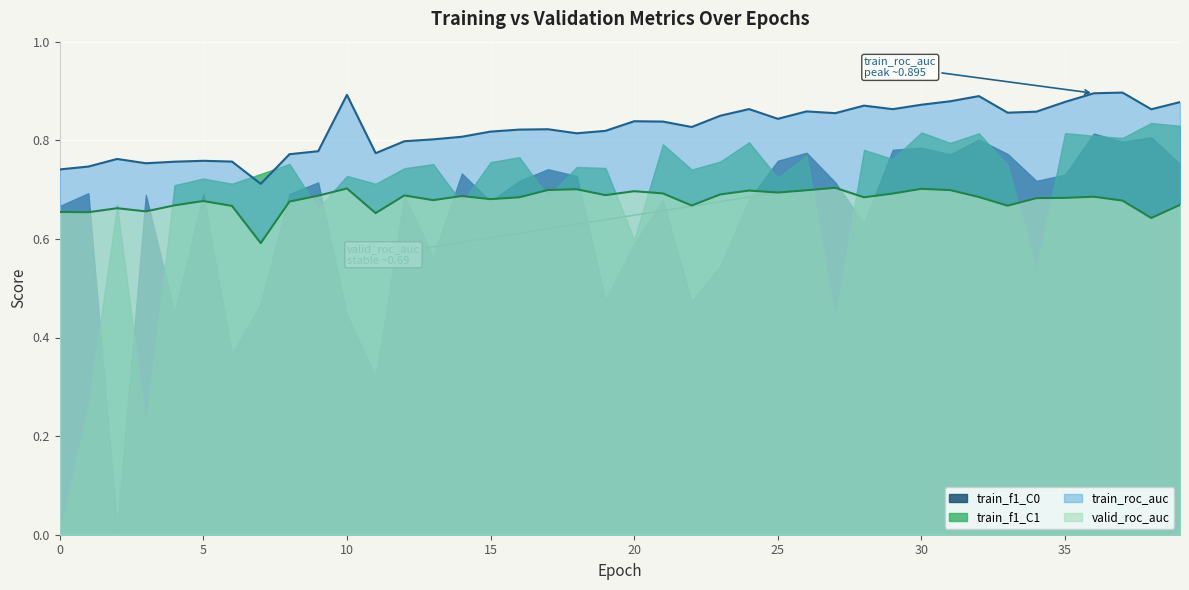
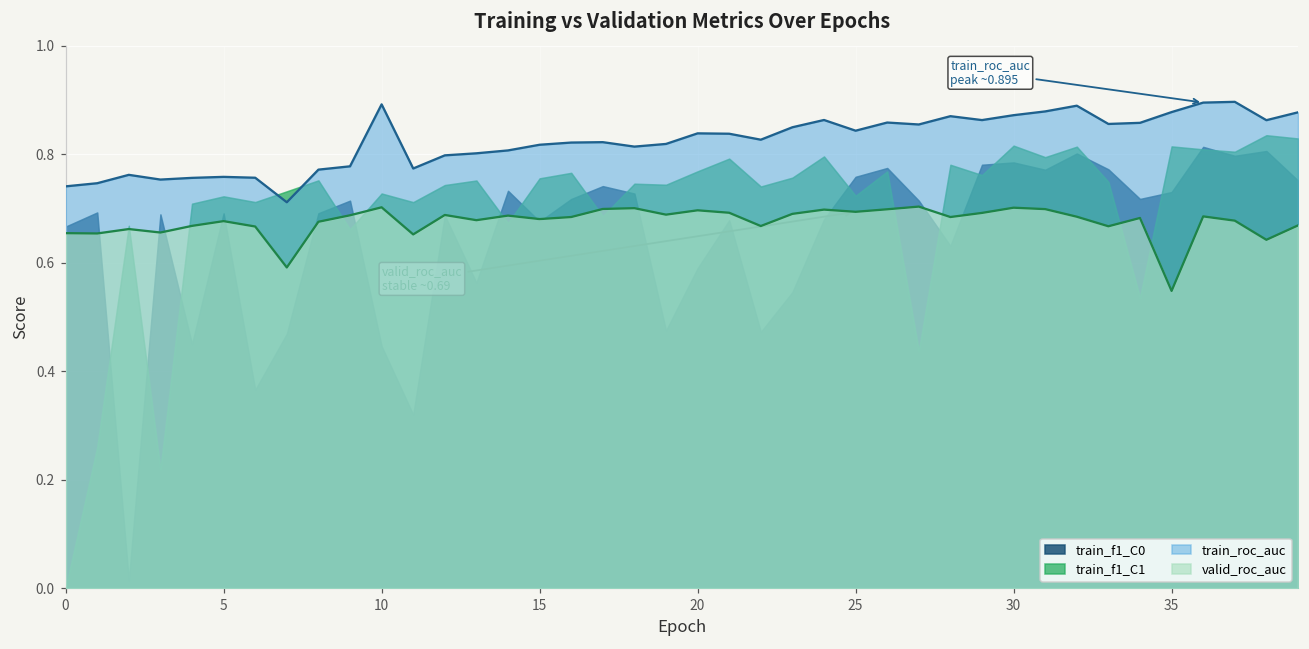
  {
    "train_f1_C0": {
      "0": 0.67,
      "5": 0.69,
      "10": 0.45,
      "25": 0.76,
      "30": 0.78,
      "35": 0.73
    },
    "train_f1_C1": {
      "0": 0.00,
      "5": 0.72,
      "10": 0.73,
      "15": 0.76,
-     "20": 0.60,
+     "20": 0.77,
      "25": 0.72,
      "30": 0.82,
      "35": 0.81
    },
    "train_roc_auc": {
      "0": 0.74,
      "5": 0.76,
      "10": 0.89,
      "15": 0.82,
      "20": 0.84,
      "25": 0.84,
      "30": 0.87,
      "35": 0.88
    },
    "valid_roc_auc": {
      "0": 0.65,
      "5": 0.68,
      "10": 0.70,
      "20": 0.70,
      "25": 0.69,
      "30": 0.70,
-     "35": 0.68
+     "35": 0.55
    }
  }
